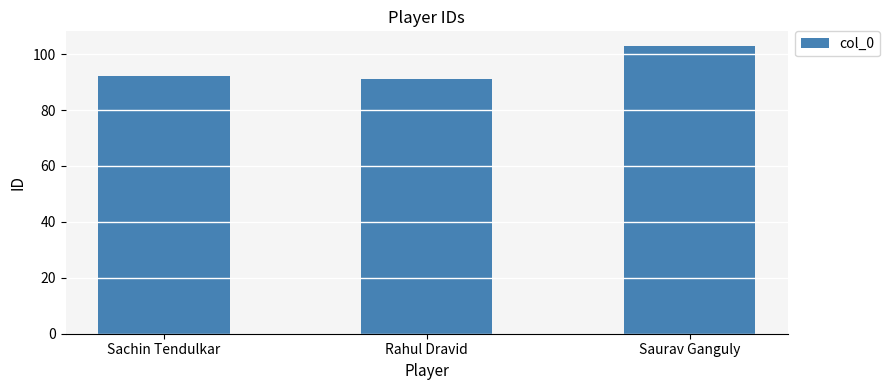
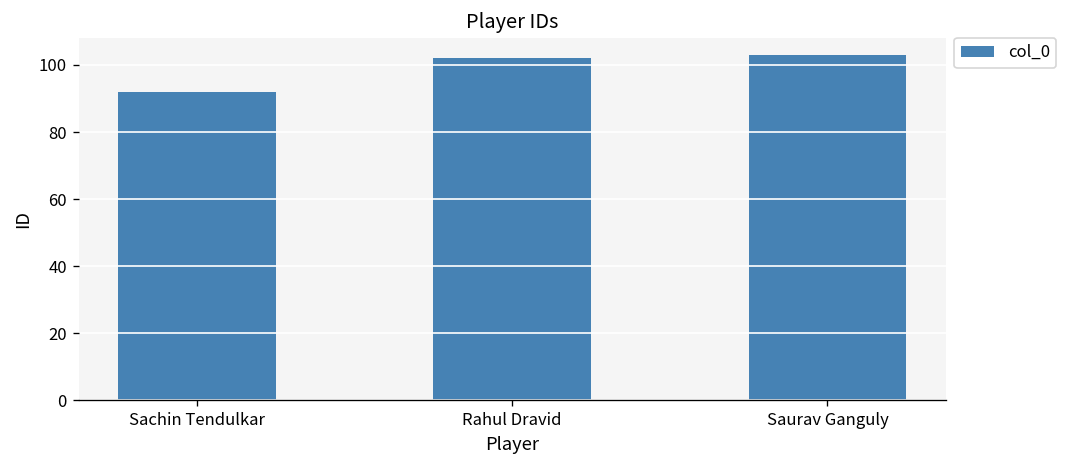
  {
    "Sachin Tendulkar": 92,
-   "Rahul Dravid": 91,
+   "Rahul Dravid": 102,
    "Saurav Ganguly": 103
  }
